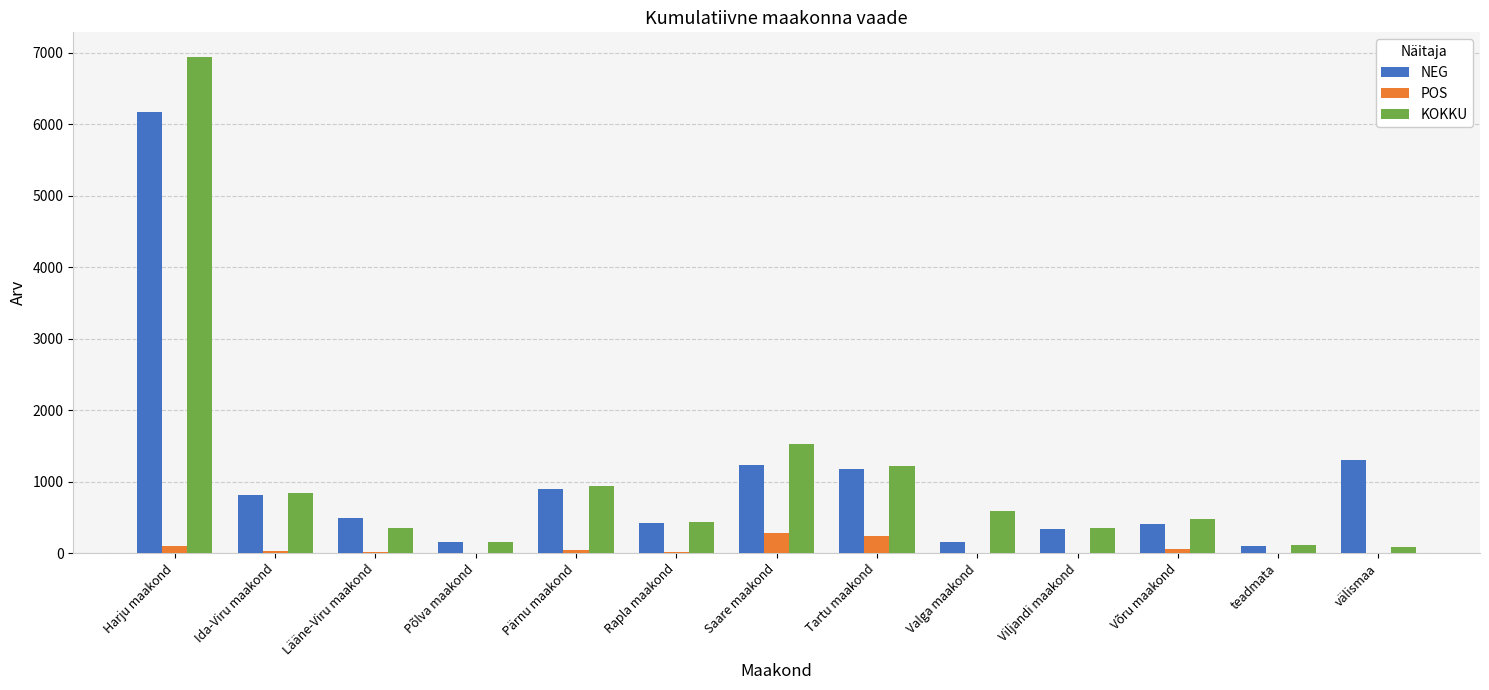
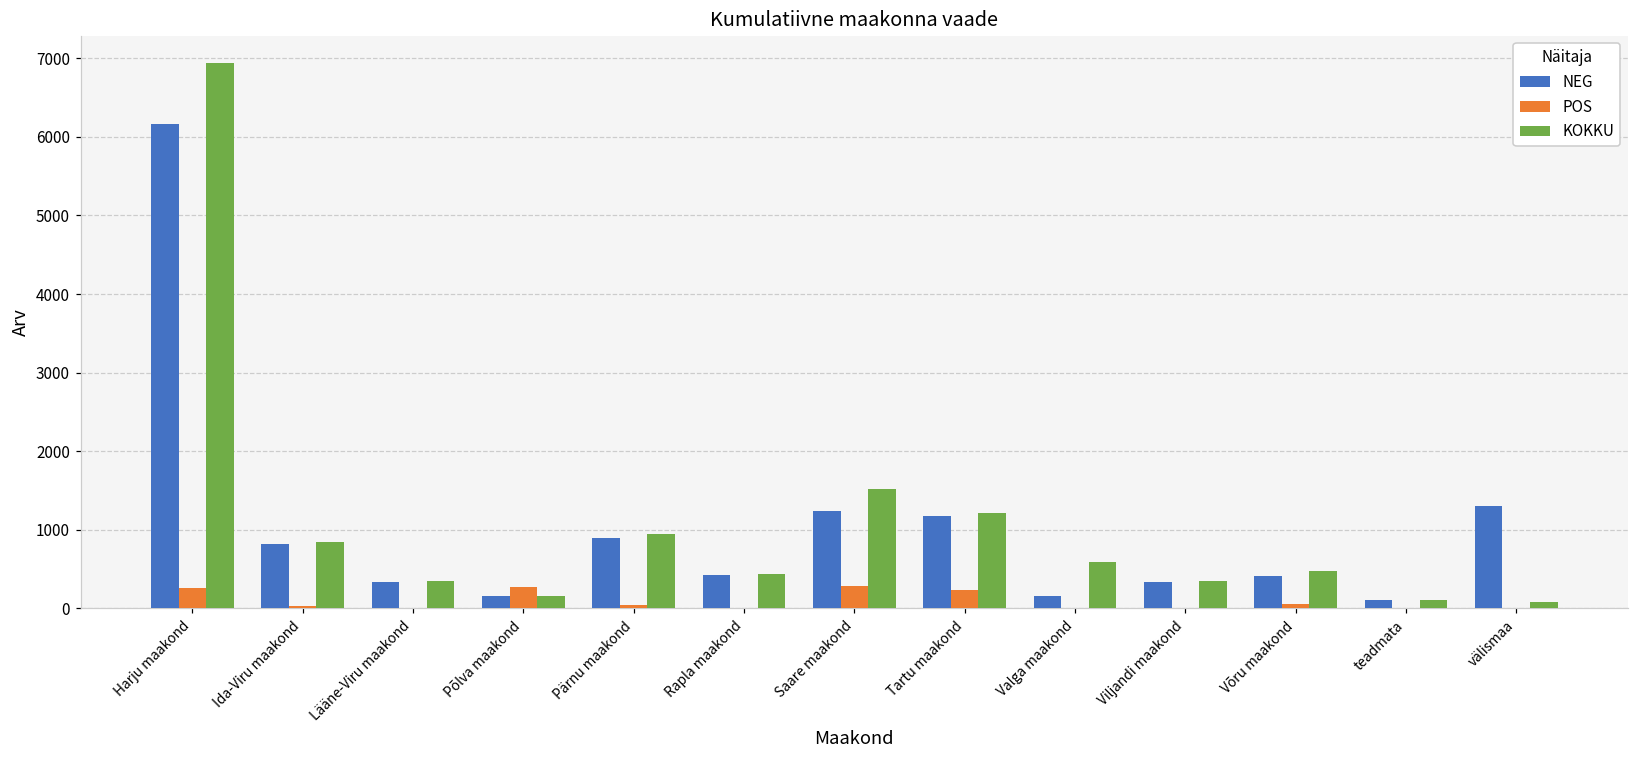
  {
    "NEG": {
      "Harju maakond": 6200,
      "Ida-Viru maakond": 800,
-     "Lääne-Viru maakond": 500,
+     "Lääne-Viru maakond": 300,
      "Põlva maakond": 200,
      "Pärnu maakond": 900,
      "Rapla maakond": 400,
      "Saare maakond": 1200,
      "Tartu maakond": 1200,
      "Valga maakond": 200,
      "Viljandi maakond": 300,
      "Võru maakond": 400,
      "teadmata": 100,
      "välismaa": 1300
    },
    "POS": {
-     "Harju maakond": 100,
-     "Põlva maakond": 0,
+     "Harju maakond": 300,
+     "Põlva maakond": 300,
      "Pärnu maakond": 0,
      "Saare maakond": 300,
      "Tartu maakond": 200,
      "Võru maakond": 100
    },
    "KOKKU": {
      "Harju maakond": 6900,
      "Ida-Viru maakond": 800,
      "Lääne-Viru maakond": 400,
      "Põlva maakond": 200,
      "Pärnu maakond": 900,
      "Rapla maakond": 400,
      "Saare maakond": 1500,
      "Tartu maakond": 1200,
      "Valga maakond": 600,
      "Viljandi maakond": 300,
      "Võru maakond": 500,
      "teadmata": 100,
      "välismaa": 100
    }
  }
